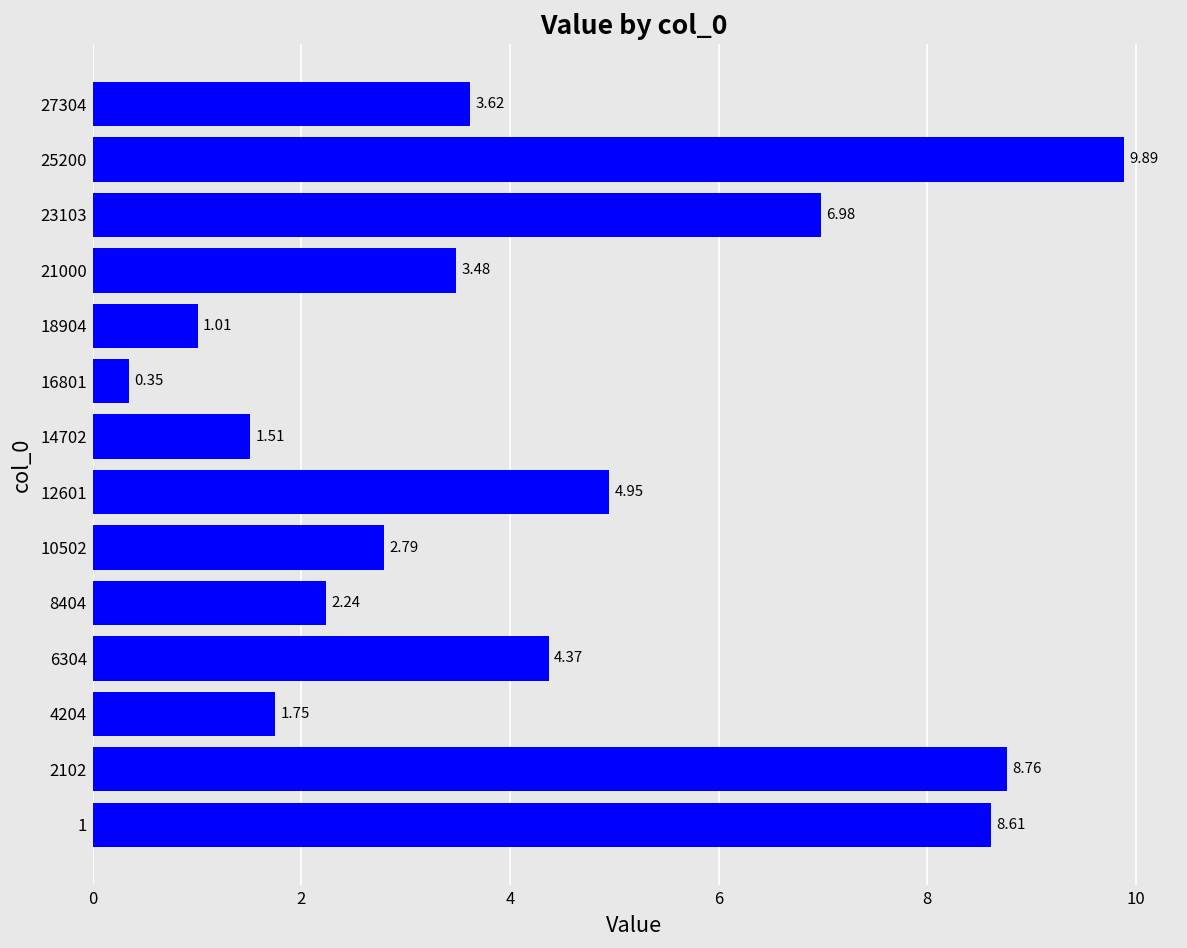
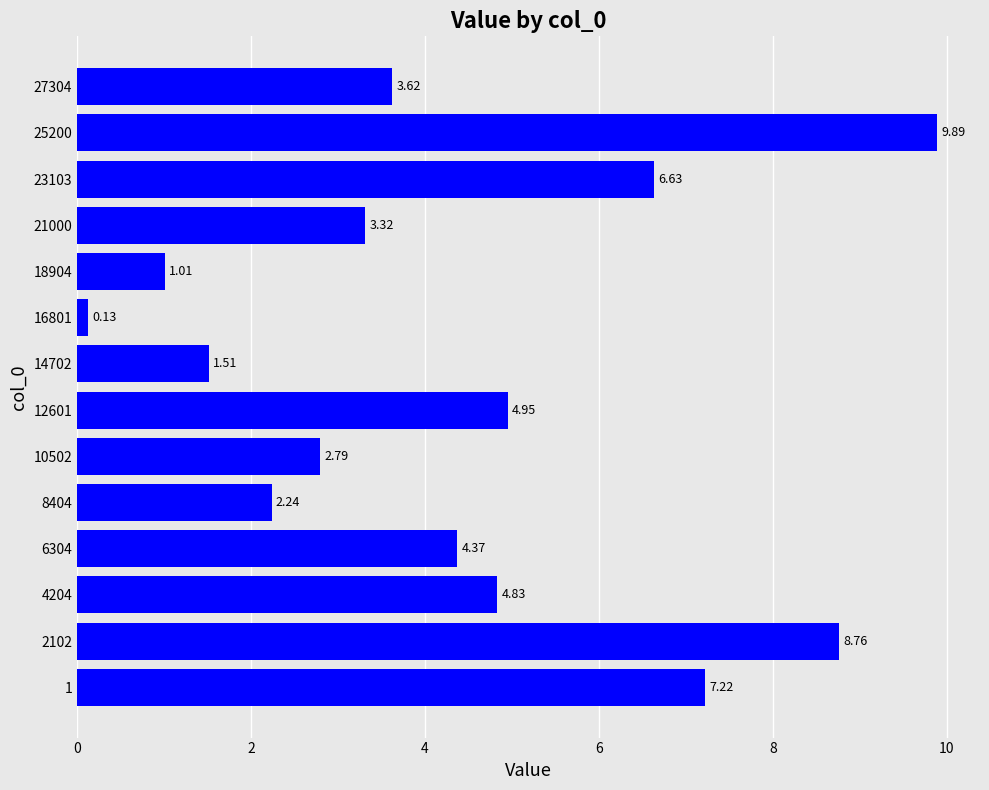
  {
    "27304": 3.62,
    "25200": 9.89,
-   "23103": 6.98,
-   "21000": 3.48,
+   "23103": 6.63,
+   "21000": 3.32,
    "18904": 1.01,
-   "16801": 0.35,
+   "16801": 0.13,
    "14702": 1.51,
    "12601": 4.95,
    "10502": 2.79,
    "8404": 2.24,
    "6304": 4.37,
-   "4204": 1.75,
+   "4204": 4.83,
    "2102": 8.76,
-   "1": 8.61
+   "1": 7.22
  }
